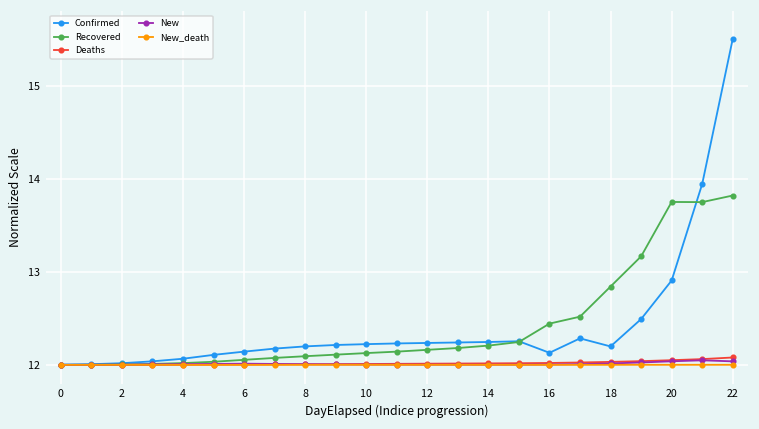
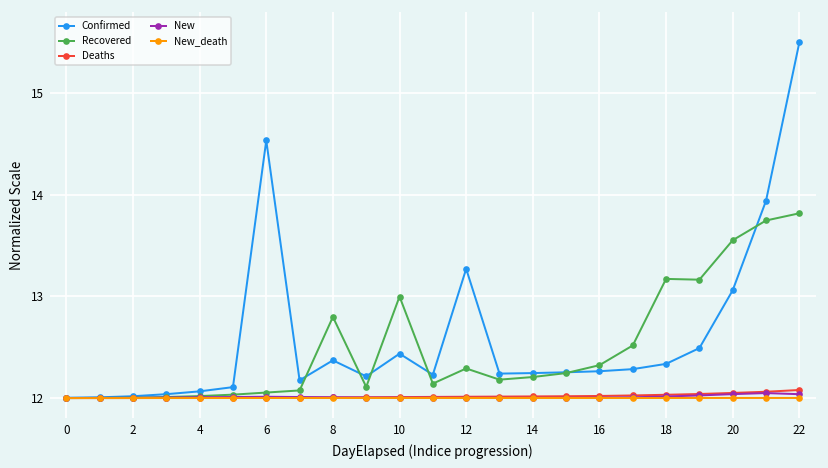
  {
    "Confirmed": {
      "4": 12.1,
-     "6": 12.1,
-     "8": 12.2,
-     "10": 12.2,
-     "12": 12.2,
+     "6": 14.5,
+     "8": 12.4,
+     "10": 12.4,
+     "12": 13.3,
      "14": 12.2,
-     "16": 12.1,
-     "18": 12.2,
-     "20": 12.9,
+     "16": 12.3,
+     "18": 12.3,
+     "20": 13.1,
      "22": 15.5
    },
    "Recovered": {
      "6": 12.1,
-     "8": 12.1,
-     "10": 12.1,
-     "12": 12.2,
+     "8": 12.8,
+     "10": 13.0,
+     "12": 12.3,
      "14": 12.2,
-     "16": 12.4,
-     "18": 12.8,
-     "20": 13.7,
+     "16": 12.3,
+     "18": 13.2,
+     "20": 13.6,
      "22": 13.8
    },
    "Deaths": {
      "22": 12.1
    },
    "New": {
      "22": 12.0
    },
    "New_death": {
      "20": 12.0,
      "22": 12.0
    }
  }
